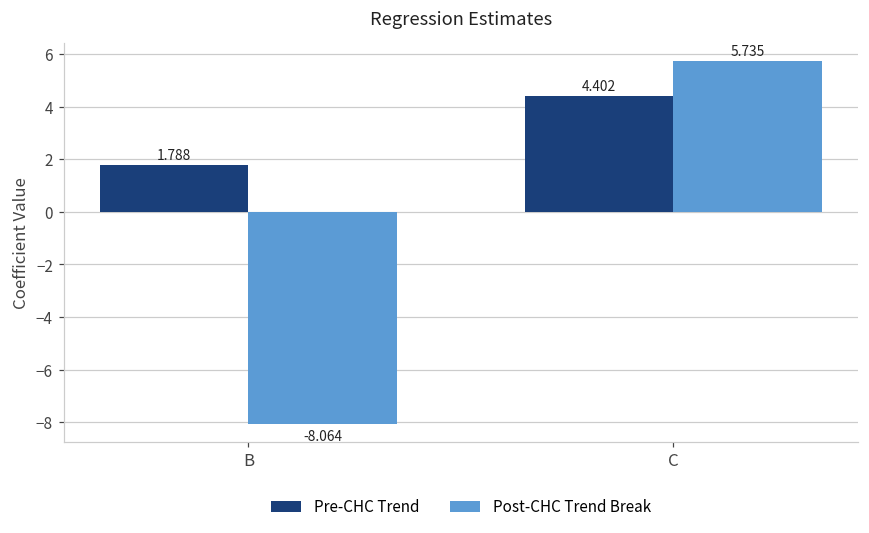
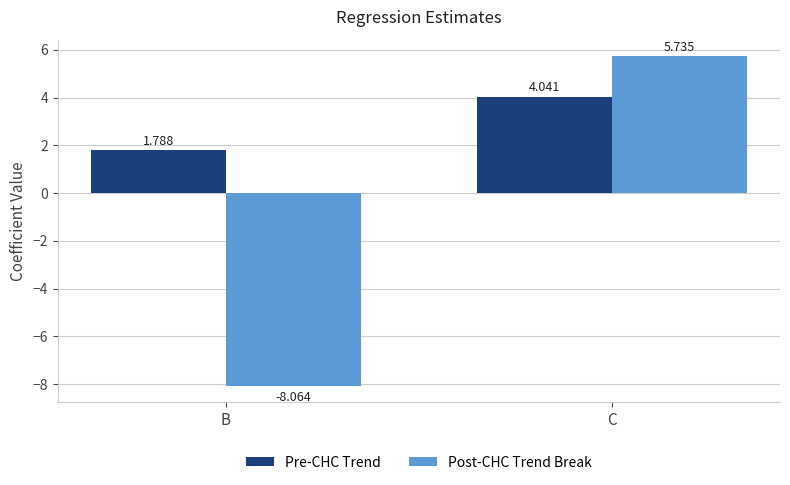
  {
    "Pre-CHC Trend": {
      "B": 1.788,
-     "C": 4.402
+     "C": 4.041
    },
    "Post-CHC Trend Break": {
      "B": -8.064,
      "C": 5.735
    }
  }
